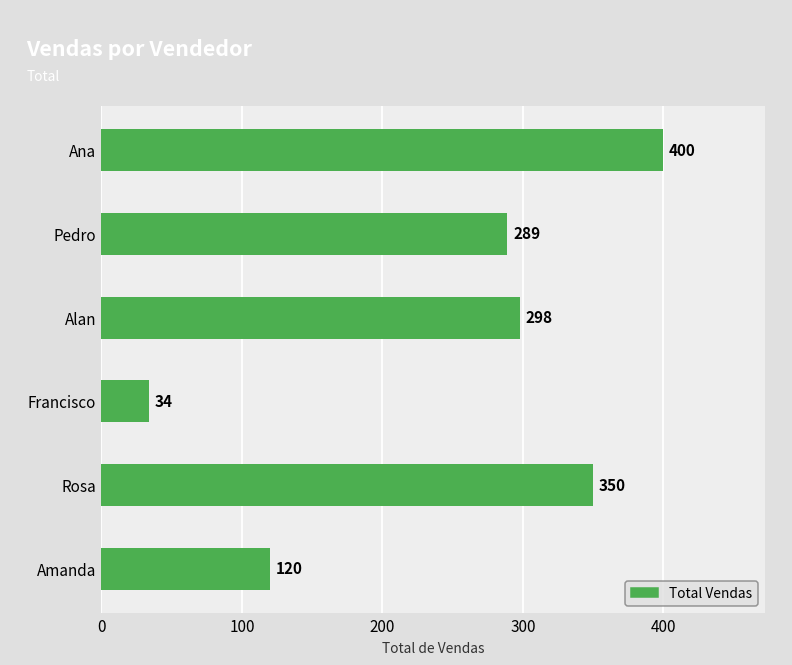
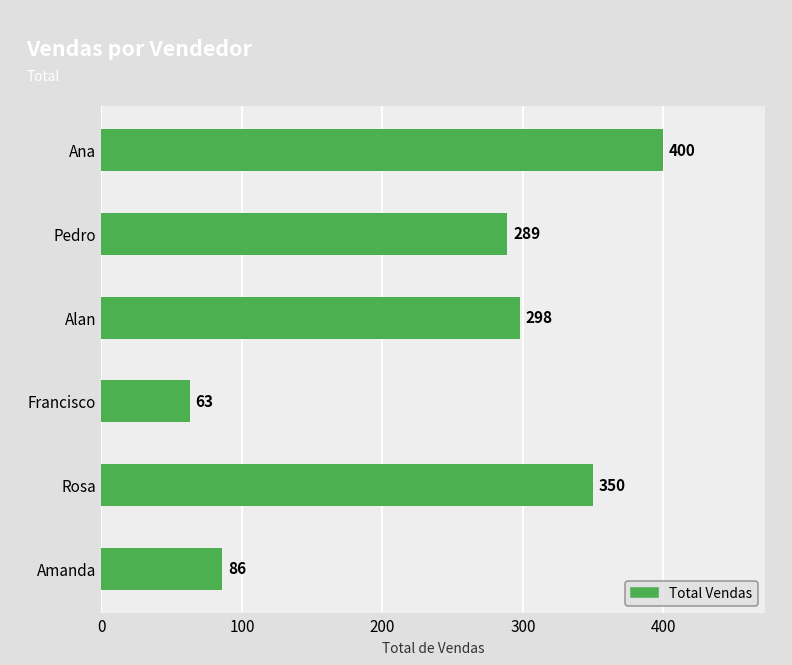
  {
    "Ana": 400,
    "Pedro": 289,
    "Alan": 298,
-   "Francisco": 34,
+   "Francisco": 63,
    "Rosa": 350,
-   "Amanda": 120
+   "Amanda": 86
  }
